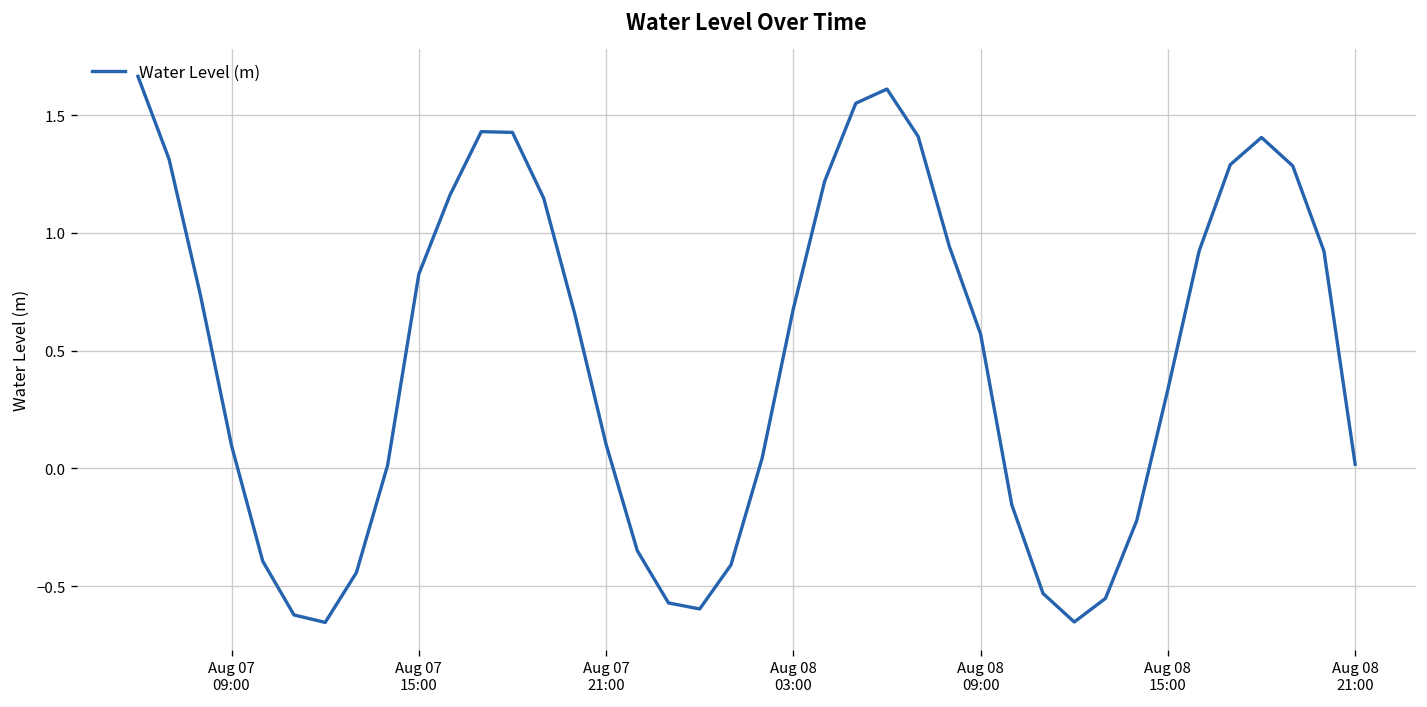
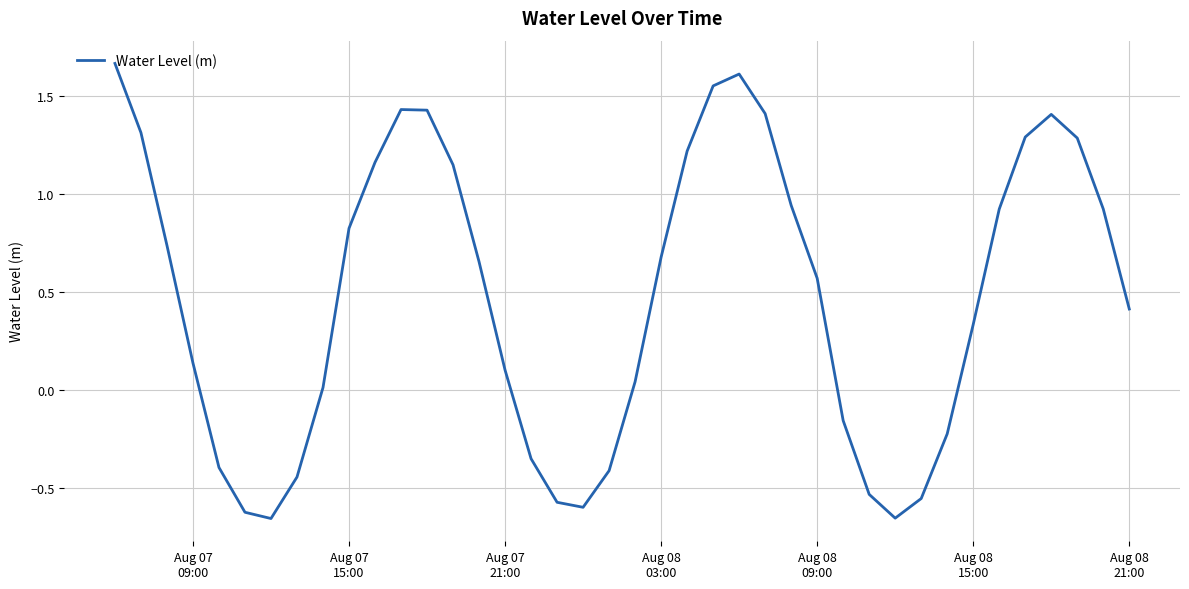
  {
-   "Aug 07 09:00": 0.10,
+   "Aug 07 09:00": 0.14,
    "Aug 07 15:00": 0.83,
    "Aug 07 21:00": 0.10,
    "Aug 08 03:00": 0.68,
    "Aug 08 09:00": 0.57,
    "Aug 08 15:00": 0.33,
-   "Aug 08 21:00": 0.02
+   "Aug 08 21:00": 0.41
  }
